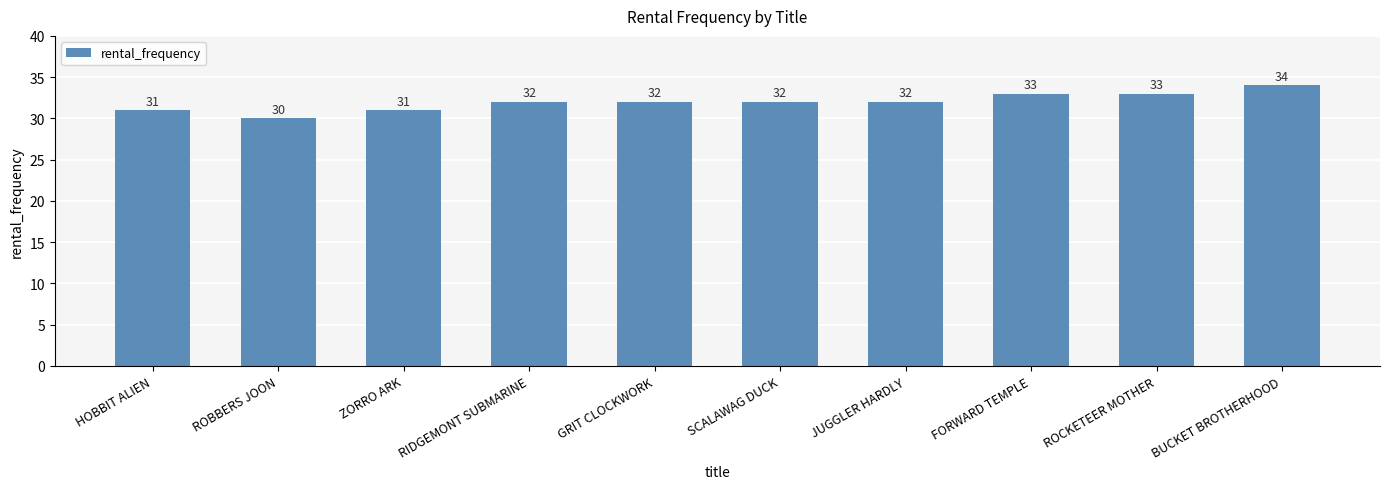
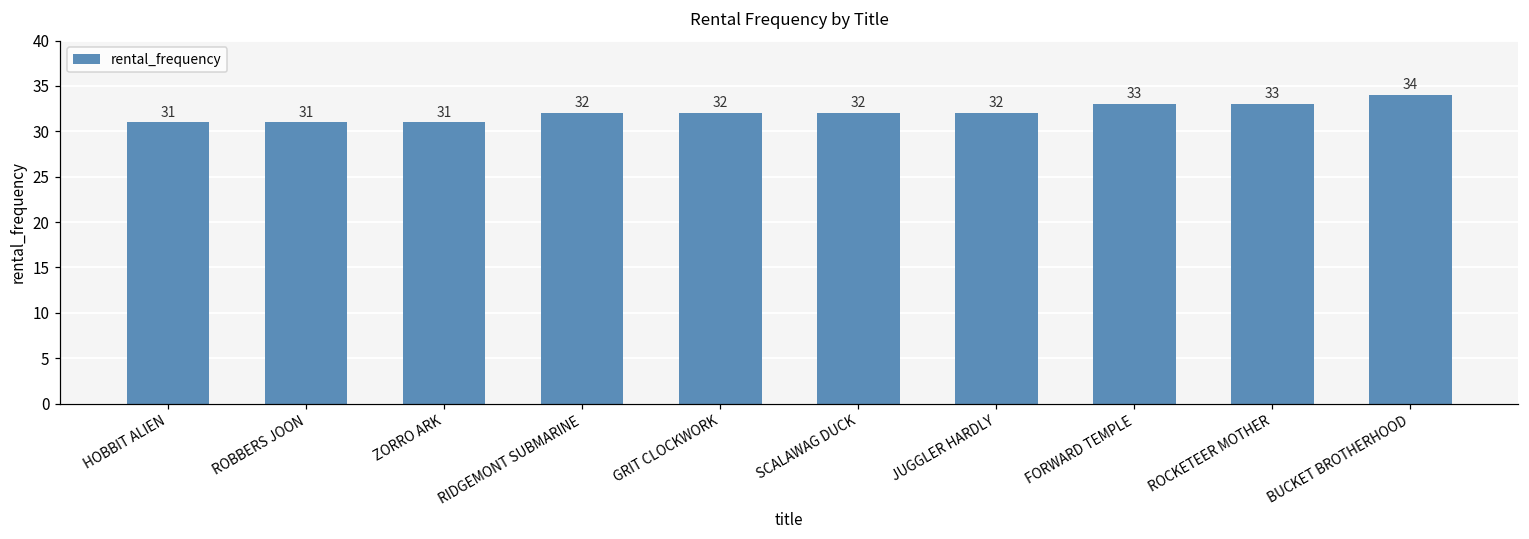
  {
    "HOBBIT ALIEN": 31,
-   "ROBBERS JOON": 30,
+   "ROBBERS JOON": 31,
    "ZORRO ARK": 31,
    "RIDGEMONT SUBMARINE": 32,
    "GRIT CLOCKWORK": 32,
    "SCALAWAG DUCK": 32,
    "JUGGLER HARDLY": 32,
    "FORWARD TEMPLE": 33,
    "ROCKETEER MOTHER": 33,
    "BUCKET BROTHERHOOD": 34
  }
